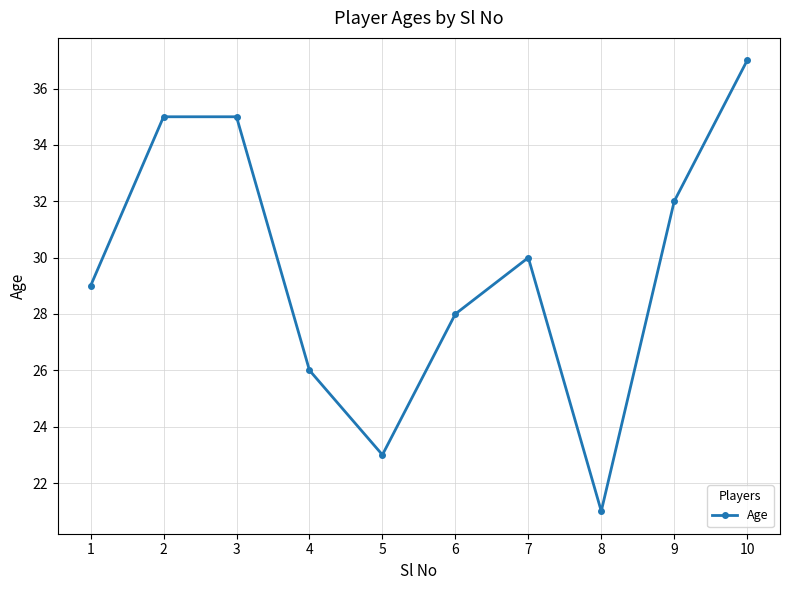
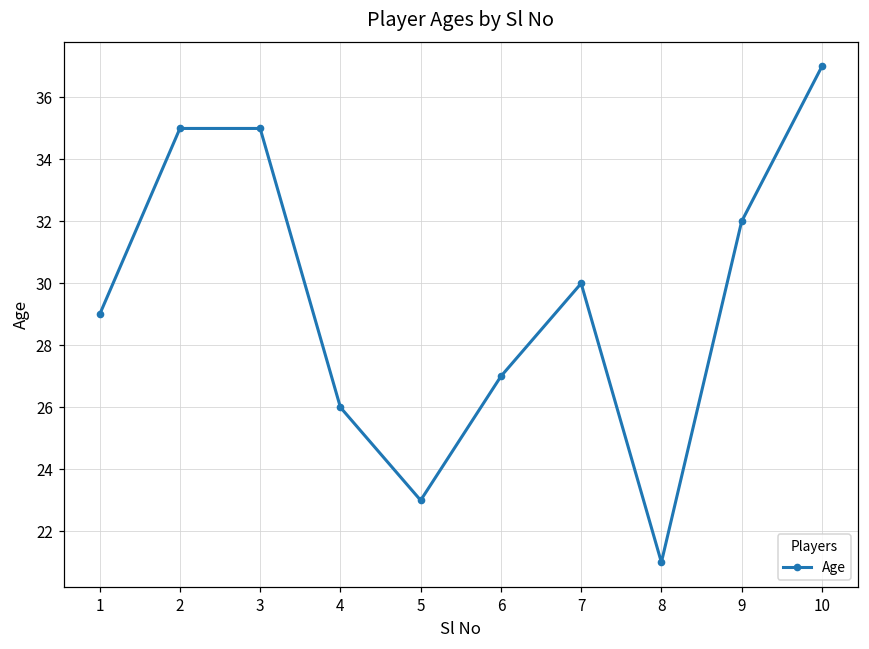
  {
    "1": 29,
    "2": 35,
    "3": 35,
    "4": 26,
    "5": 23,
-   "6": 28,
+   "6": 27,
    "7": 30,
    "8": 21,
    "9": 32,
    "10": 37
  }
